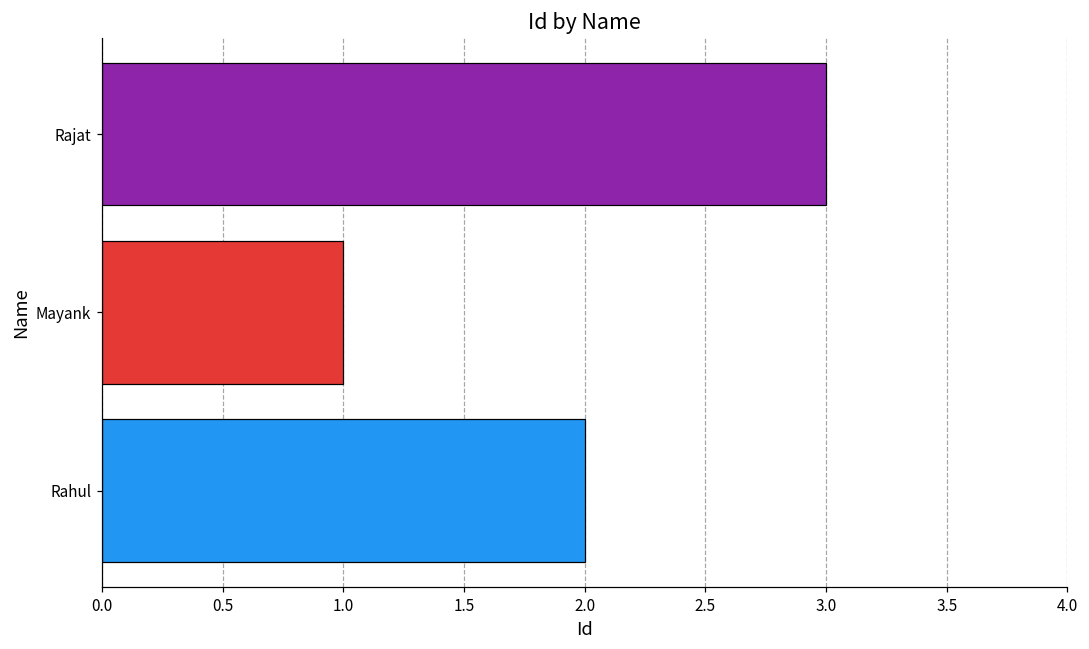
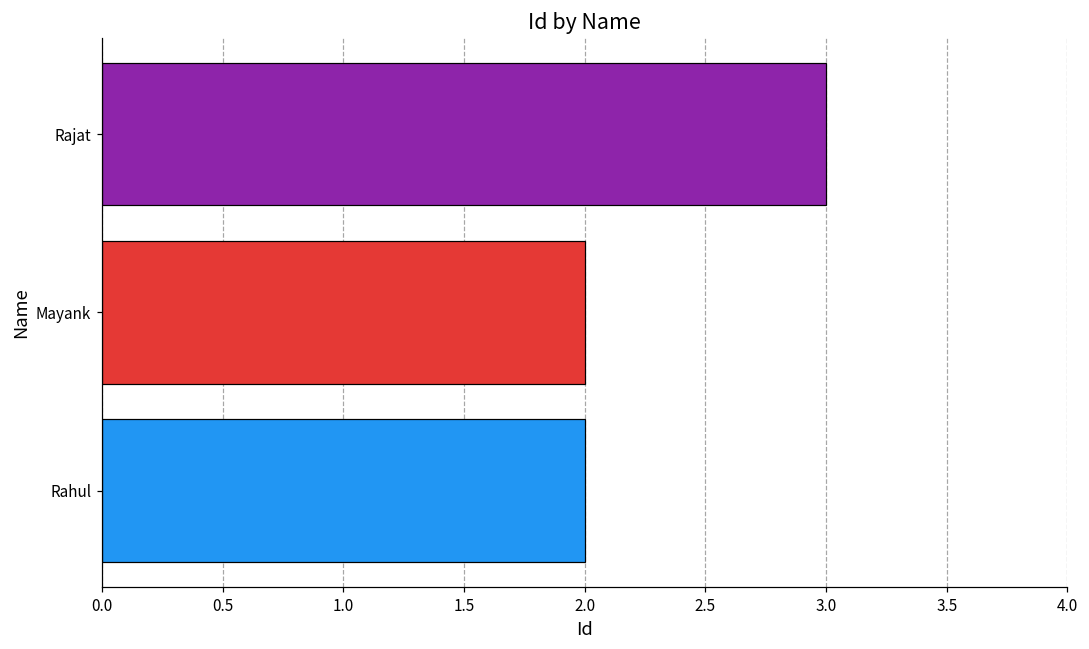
  {
    "Rajat": 3,
-   "Mayank": 1,
+   "Mayank": 2,
    "Rahul": 2
  }
